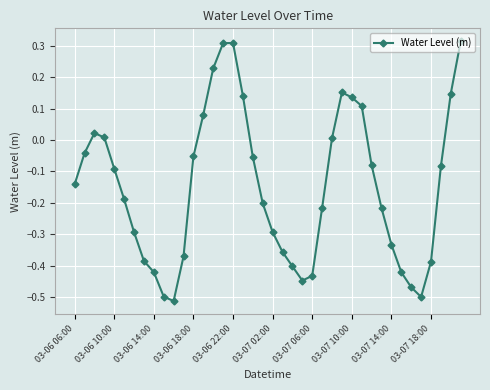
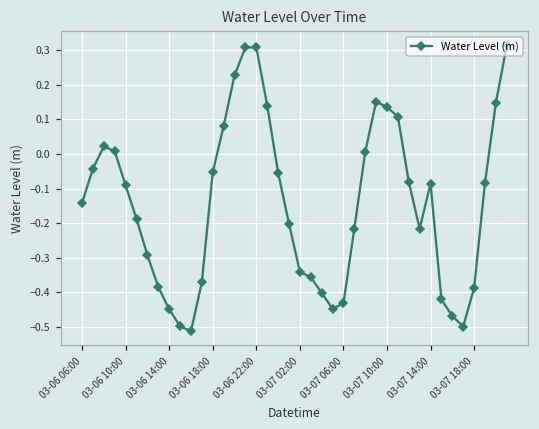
  {
    "03-06 06:00": -0.14,
    "03-06 10:00": -0.09,
-   "03-06 14:00": -0.42,
+   "03-06 14:00": -0.45,
    "03-06 18:00": -0.05,
    "03-06 22:00": 0.31,
-   "03-07 02:00": -0.29,
+   "03-07 02:00": -0.34,
    "03-07 06:00": -0.43,
    "03-07 10:00": 0.14,
-   "03-07 14:00": -0.33,
+   "03-07 14:00": -0.09,
    "03-07 18:00": -0.39
  }
